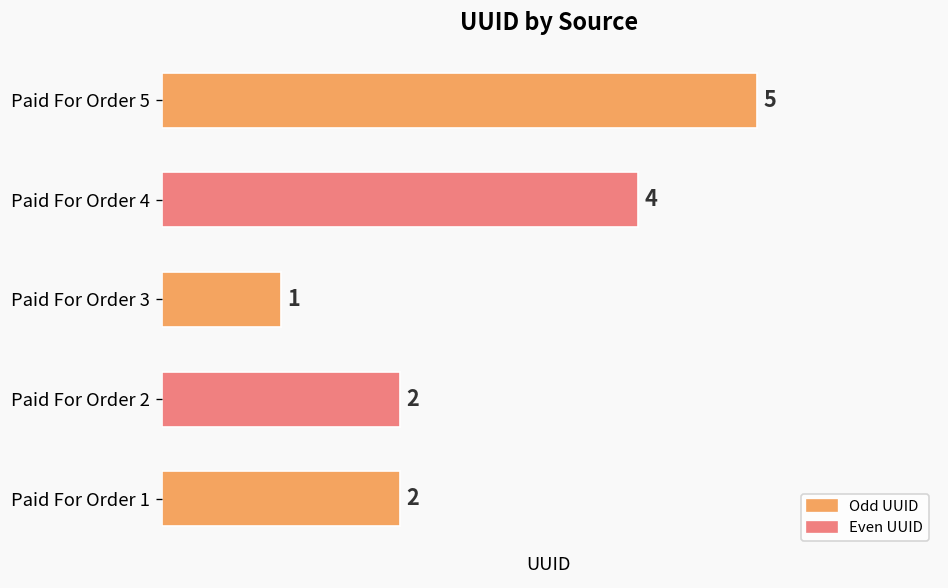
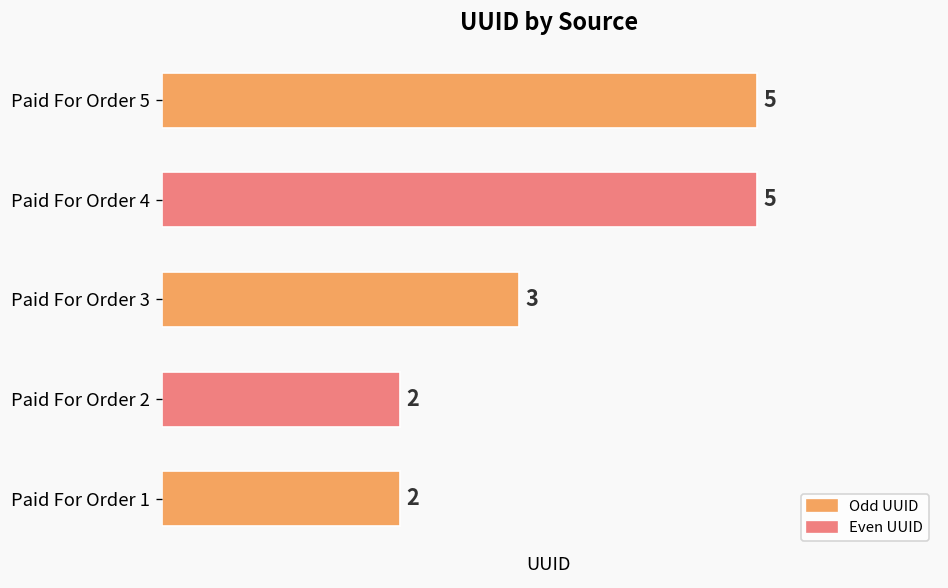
  {
    "Paid For Order 5": 5,
-   "Paid For Order 4": 4,
-   "Paid For Order 3": 1,
+   "Paid For Order 4": 5,
+   "Paid For Order 3": 3,
    "Paid For Order 2": 2,
    "Paid For Order 1": 2
  }
